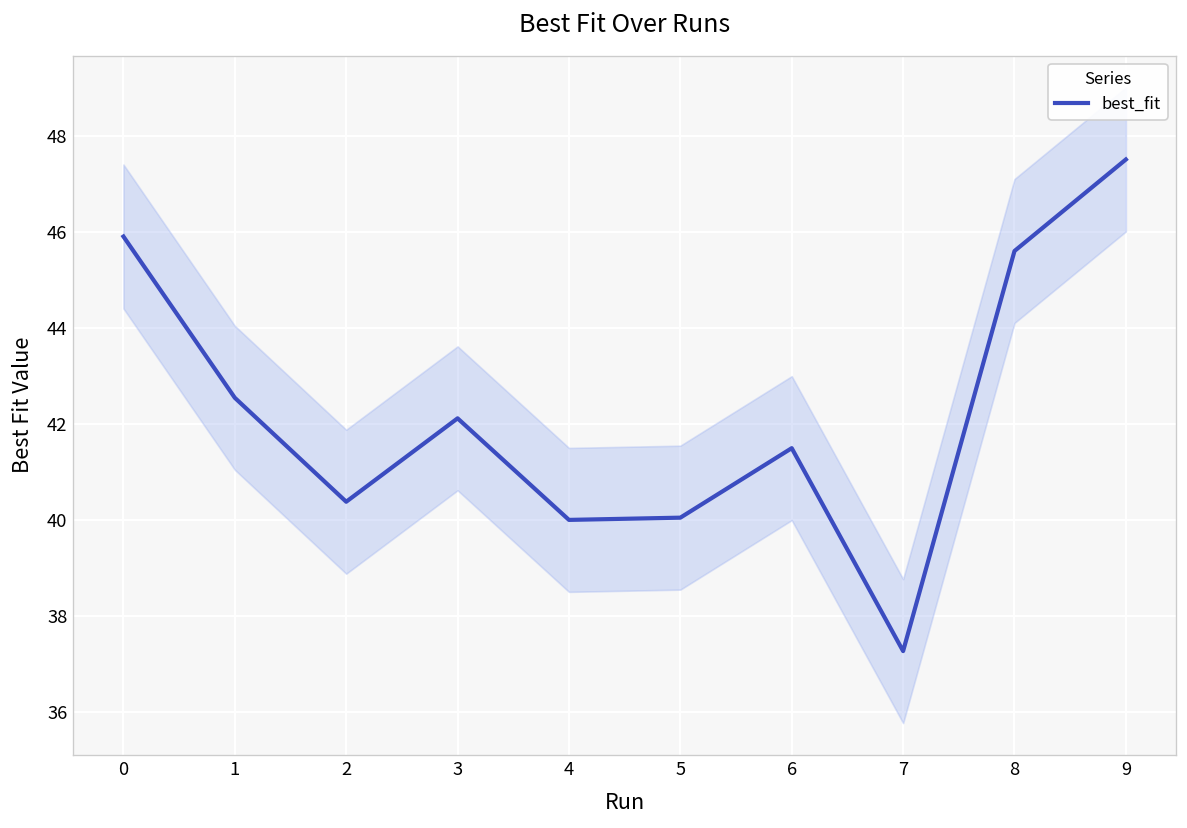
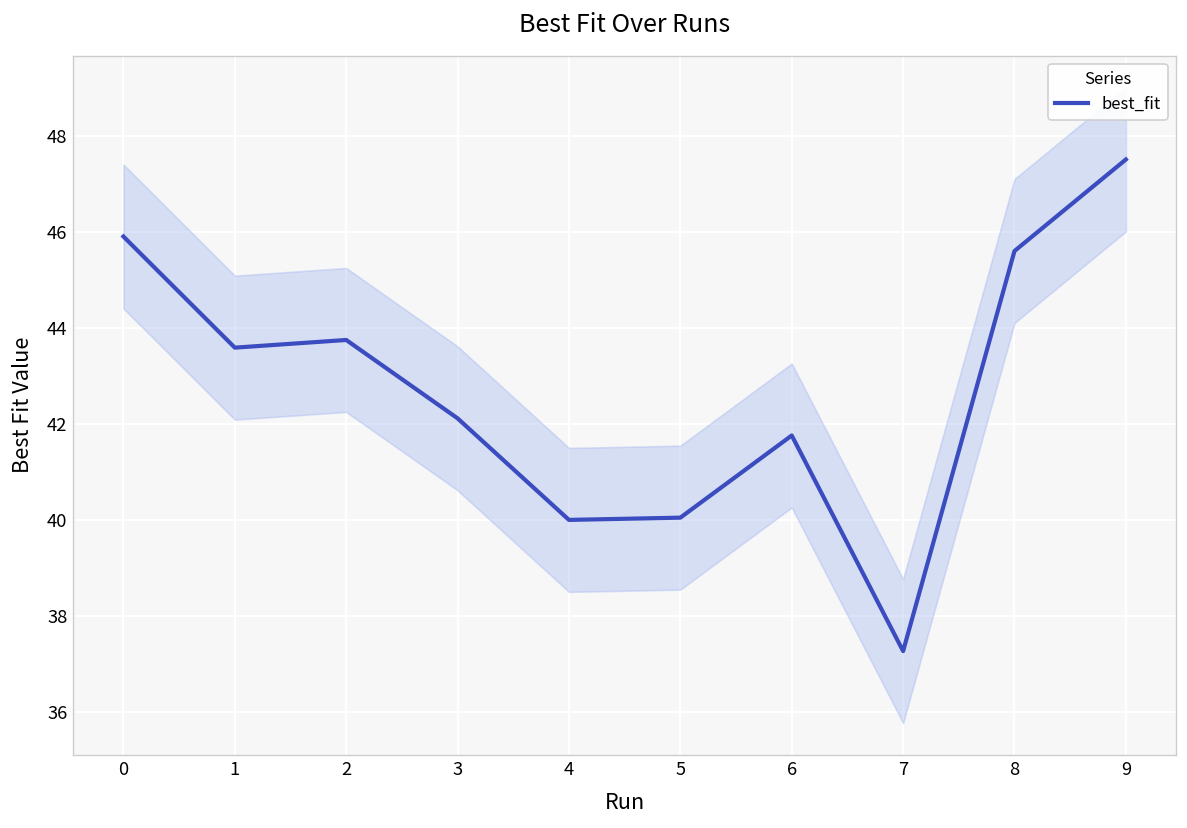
  {
    "best_fit": {
      "0": 45.9,
-     "1": 42.5,
-     "2": 40.4,
+     "1": 43.6,
+     "2": 43.8,
      "3": 42.1,
      "4": 40.0,
      "5": 40.0,
-     "6": 41.5,
+     "6": 41.8,
      "7": 37.3,
      "8": 45.6,
      "9": 47.5
    }
  }
